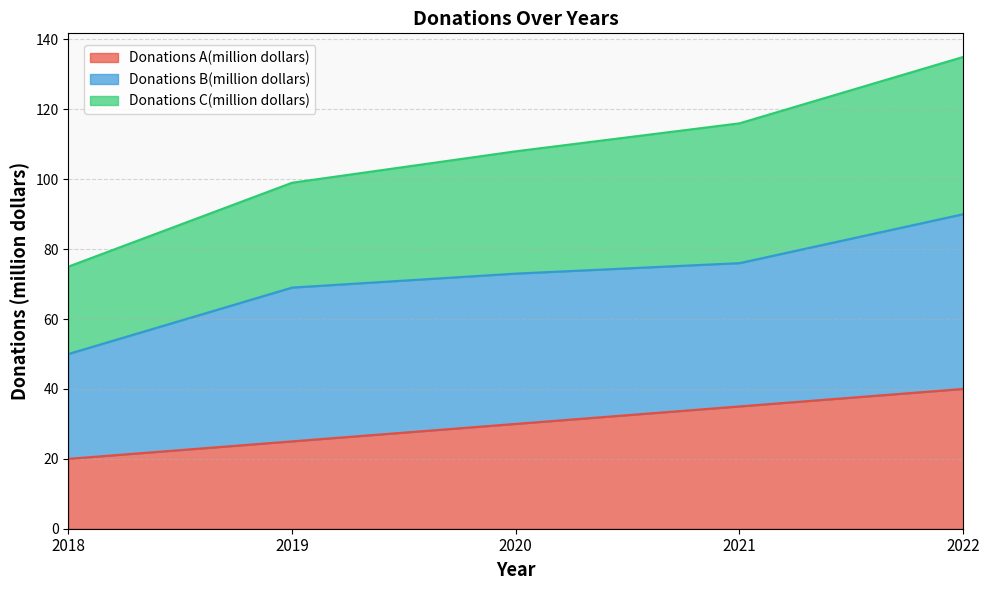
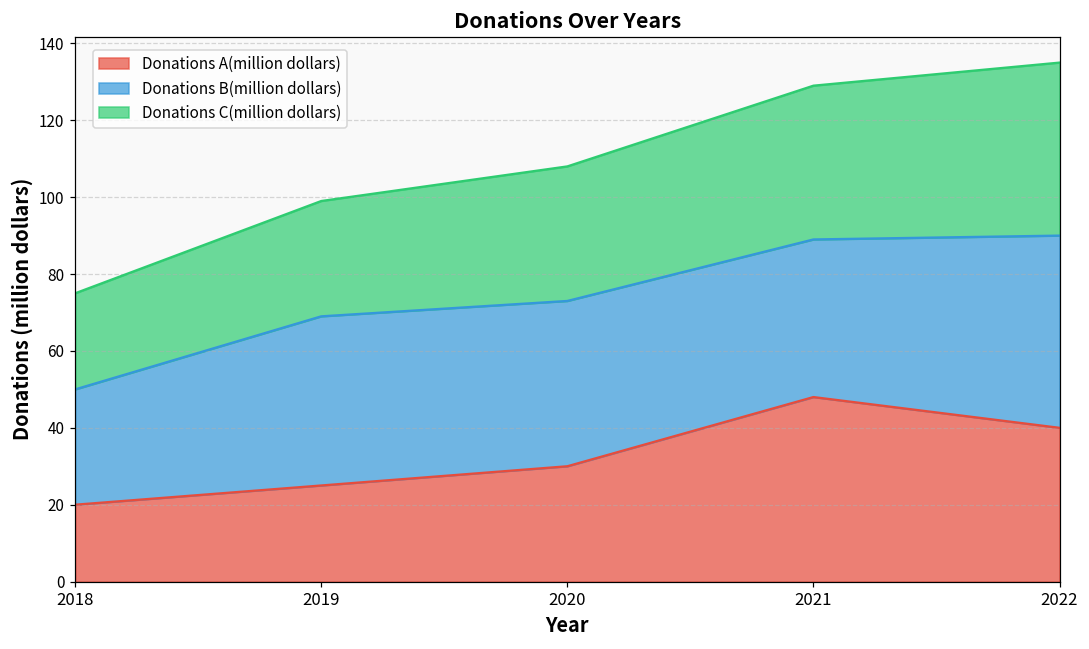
  {
    "Donations A(million dollars)": {
      "2018": 20,
      "2019": 25,
      "2020": 30,
-     "2021": 35,
+     "2021": 48,
      "2022": 40
    },
    "Donations B(million dollars)": {
      "2018": 30,
      "2019": 44,
      "2020": 43,
      "2021": 41,
      "2022": 50
    },
    "Donations C(million dollars)": {
      "2018": 25,
      "2019": 30,
      "2020": 35,
      "2021": 40,
      "2022": 45
    }
  }
